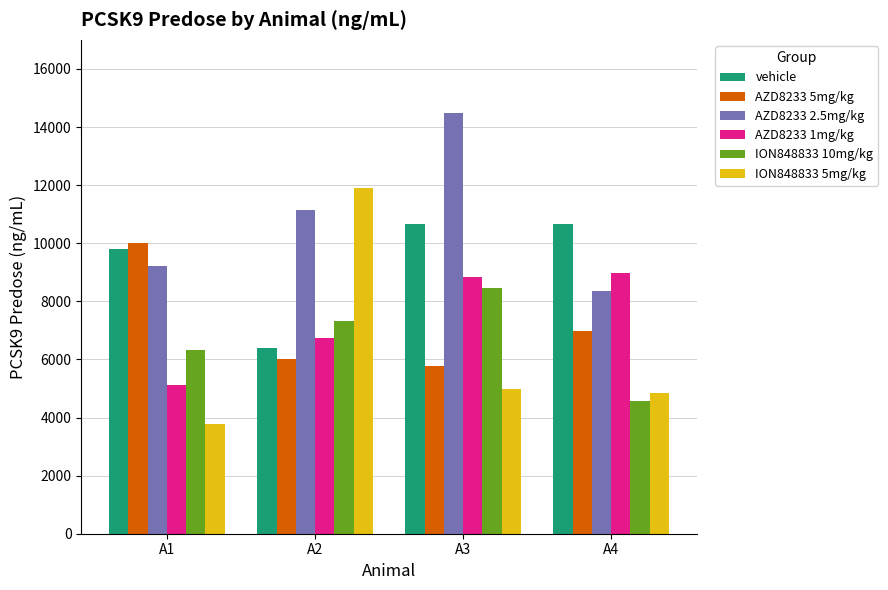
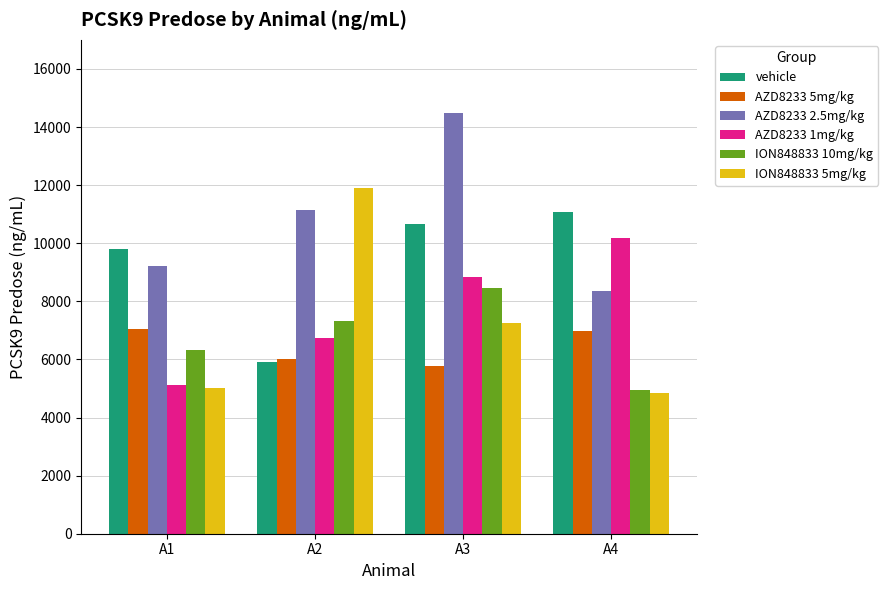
  {
    "vehicle": {
      "A1": 9800,
-     "A2": 6400,
+     "A2": 5900,
      "A3": 10700,
-     "A4": 10700
+     "A4": 11100
    },
    "AZD8233 5mg/kg": {
-     "A1": 10000,
+     "A1": 7000,
      "A2": 6000,
      "A3": 5800,
      "A4": 7000
    },
    "AZD8233 2.5mg/kg": {
      "A1": 9200,
      "A2": 11100,
      "A3": 14500,
      "A4": 8400
    },
    "AZD8233 1mg/kg": {
      "A1": 5100,
      "A2": 6700,
      "A3": 8800,
-     "A4": 9000
+     "A4": 10200
    },
    "ION848833 10mg/kg": {
      "A1": 6300,
      "A2": 7300,
      "A3": 8500,
-     "A4": 4600
+     "A4": 5000
    },
    "ION848833 5mg/kg": {
-     "A1": 3800,
+     "A1": 5000,
      "A2": 11900,
-     "A3": 5000,
+     "A3": 7200,
      "A4": 4800
    }
  }
